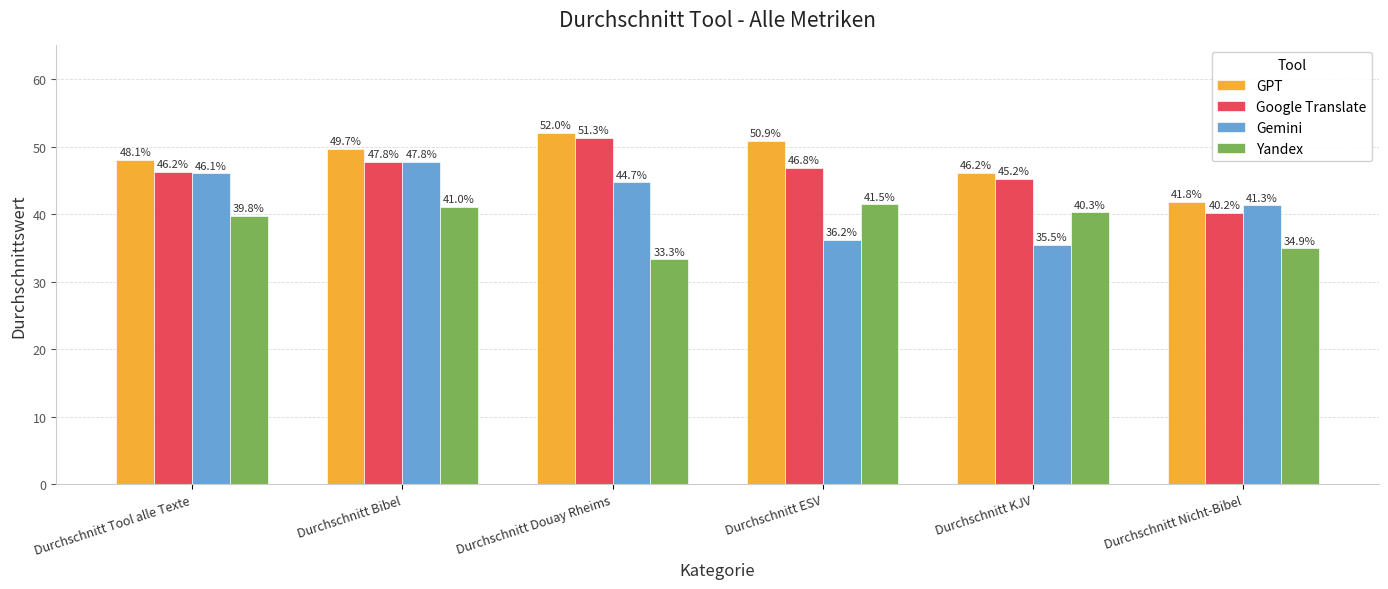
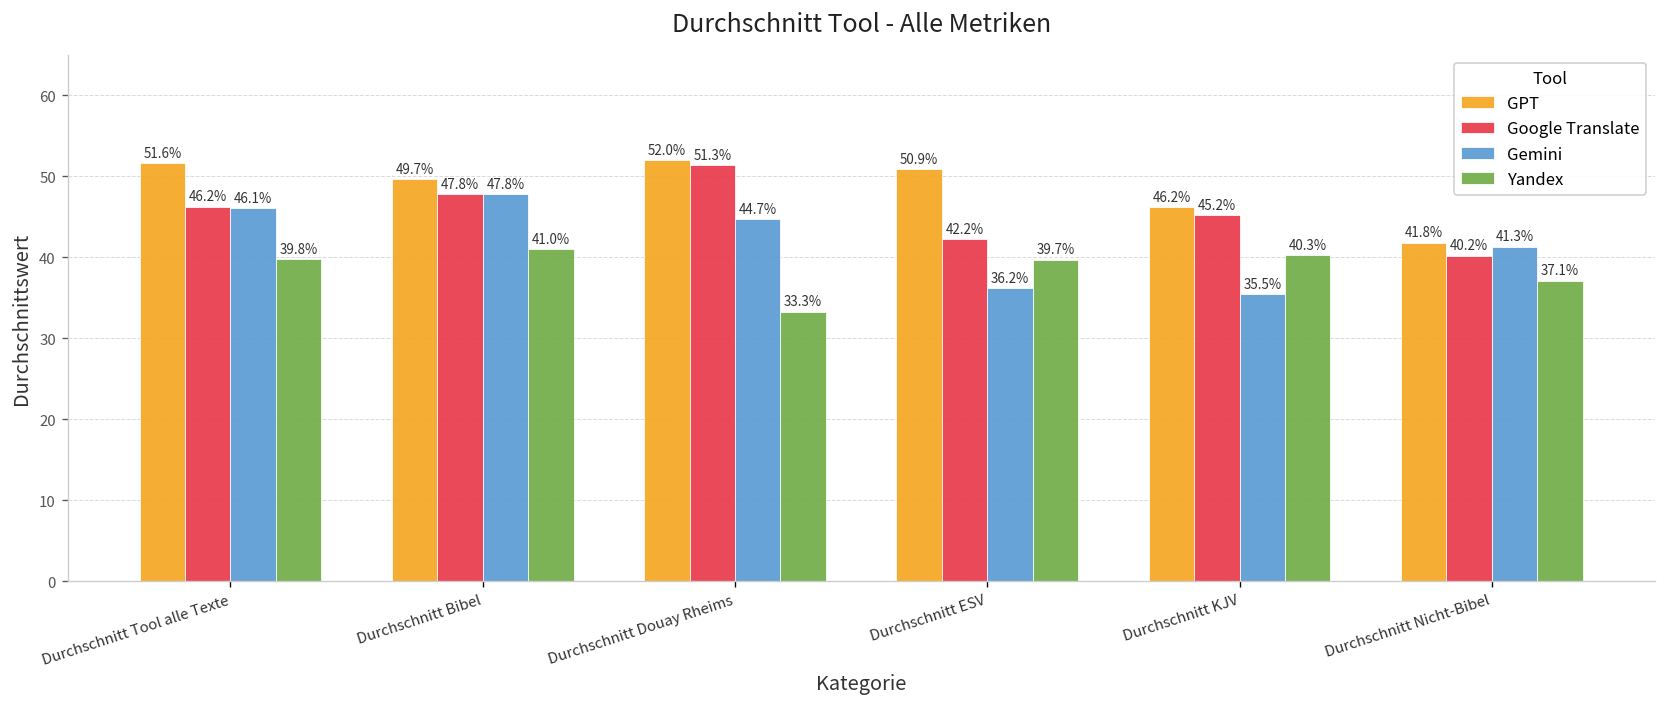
  {
    "GPT": {
-     "Durchschnitt Tool alle Texte": "48.1%",
+     "Durchschnitt Tool alle Texte": "51.6%",
      "Durchschnitt Bibel": "49.7%",
      "Durchschnitt Douay Rheims": "52.0%",
      "Durchschnitt ESV": "50.9%",
      "Durchschnitt KJV": "46.2%",
      "Durchschnitt Nicht-Bibel": "41.8%"
    },
    "Google Translate": {
      "Durchschnitt Tool alle Texte": "46.2%",
      "Durchschnitt Bibel": "47.8%",
      "Durchschnitt Douay Rheims": "51.3%",
-     "Durchschnitt ESV": "46.8%",
+     "Durchschnitt ESV": "42.2%",
      "Durchschnitt KJV": "45.2%",
      "Durchschnitt Nicht-Bibel": "40.2%"
    },
    "Gemini": {
      "Durchschnitt Tool alle Texte": "46.1%",
      "Durchschnitt Bibel": "47.8%",
      "Durchschnitt Douay Rheims": "44.7%",
      "Durchschnitt ESV": "36.2%",
      "Durchschnitt KJV": "35.5%",
      "Durchschnitt Nicht-Bibel": "41.3%"
    },
    "Yandex": {
      "Durchschnitt Tool alle Texte": "39.8%",
      "Durchschnitt Bibel": "41.0%",
      "Durchschnitt Douay Rheims": "33.3%",
-     "Durchschnitt ESV": "41.5%",
+     "Durchschnitt ESV": "39.7%",
      "Durchschnitt KJV": "40.3%",
-     "Durchschnitt Nicht-Bibel": "34.9%"
+     "Durchschnitt Nicht-Bibel": "37.1%"
    }
  }
